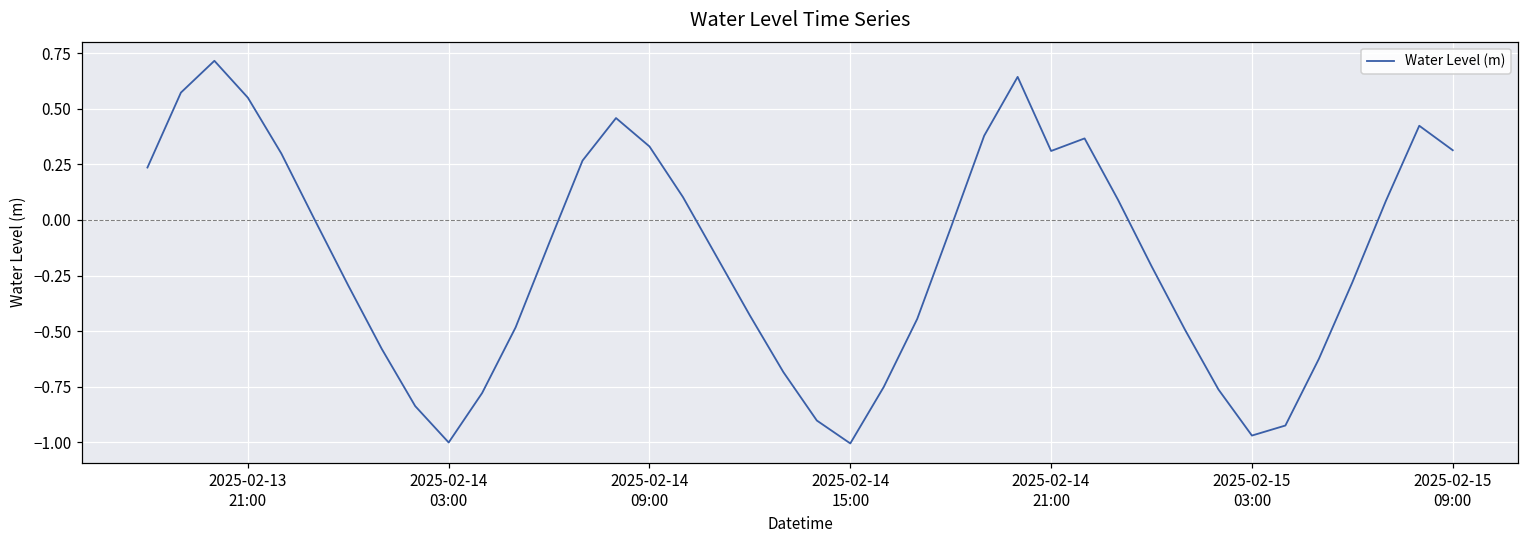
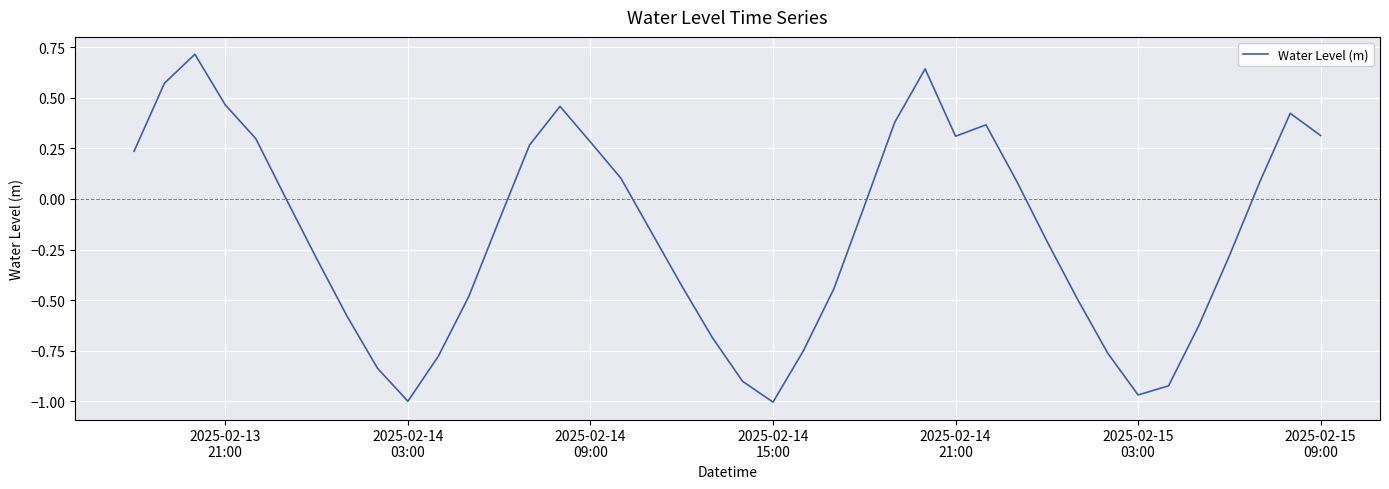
  {
-   "2025-02-13 21:00": 0.55,
+   "2025-02-13 21:00": 0.46,
    "2025-02-14 03:00": -1.00,
-   "2025-02-14 09:00": 0.33,
+   "2025-02-14 09:00": 0.28,
    "2025-02-14 15:00": -1.00,
    "2025-02-14 21:00": 0.31,
    "2025-02-15 03:00": -0.97,
    "2025-02-15 09:00": 0.31
  }
